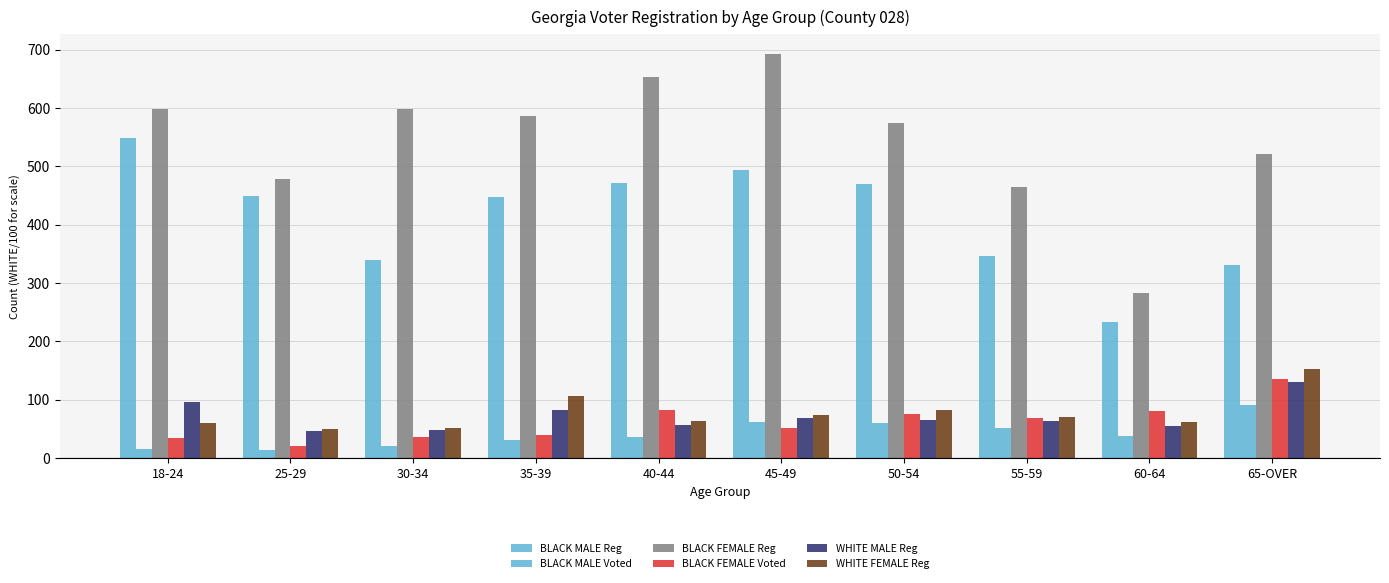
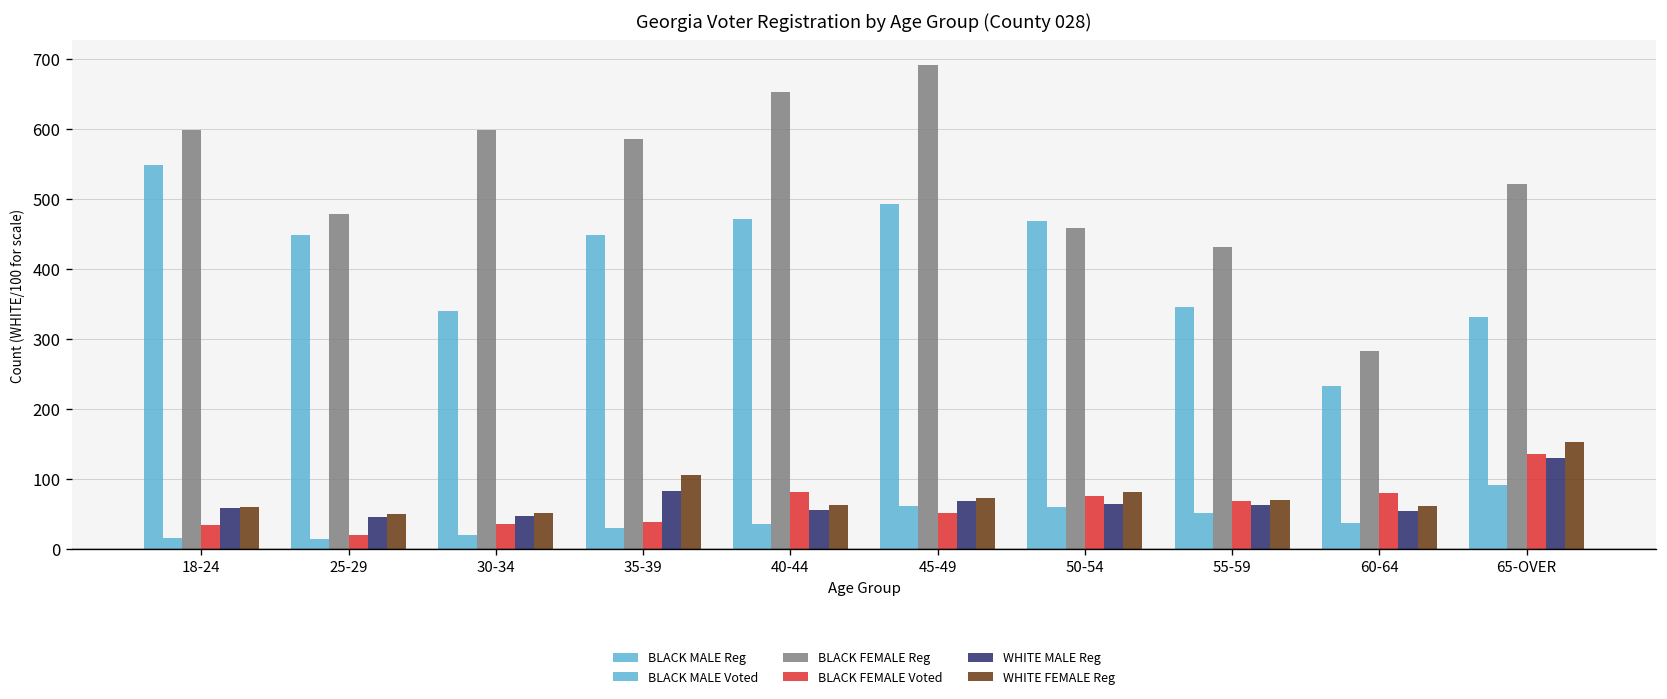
  {
    "BLACK FEMALE Reg": {
      "18-24": 600,
      "25-29": 480,
      "30-34": 600,
      "35-39": 590,
      "40-44": 650,
      "45-49": 690,
-     "50-54": 580,
-     "55-59": 470,
+     "50-54": 460,
+     "55-59": 430,
      "60-64": 280,
      "65-OVER": 520
    },
    "BLACK FEMALE Voted": {
      "18-24": 30,
      "25-29": 20,
      "30-34": 40,
      "35-39": 40,
      "40-44": 80,
      "45-49": 50,
      "50-54": 80,
      "55-59": 70,
      "60-64": 80,
      "65-OVER": 140
    },
    "WHITE MALE Reg": {
-     "18-24": 100,
+     "18-24": 60,
      "25-29": 50,
      "30-34": 50,
      "35-39": 80,
      "40-44": 60,
      "45-49": 70,
      "50-54": 60,
      "55-59": 60,
      "60-64": 50,
      "65-OVER": 130
    },
    "WHITE FEMALE Reg": {
      "18-24": 60,
      "25-29": 50,
      "30-34": 50,
      "35-39": 110,
      "40-44": 60,
      "45-49": 70,
      "50-54": 80,
      "55-59": 70,
      "60-64": 60,
      "65-OVER": 150
    }
  }
